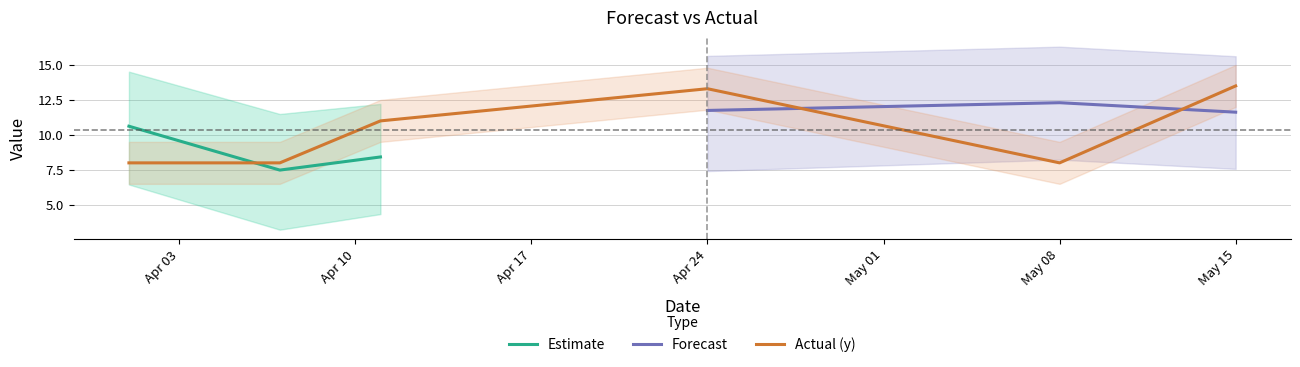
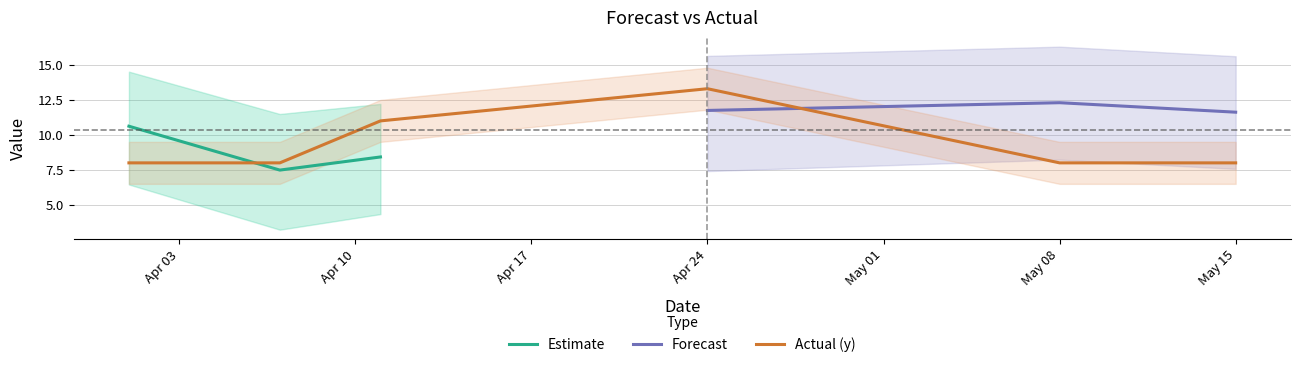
  {
    "Actual (y)": {
      "Apr 24": 13.3,
      "May 08": 8.0,
-     "May 15": 13.5
+     "May 15": 8.0
    }
  }
